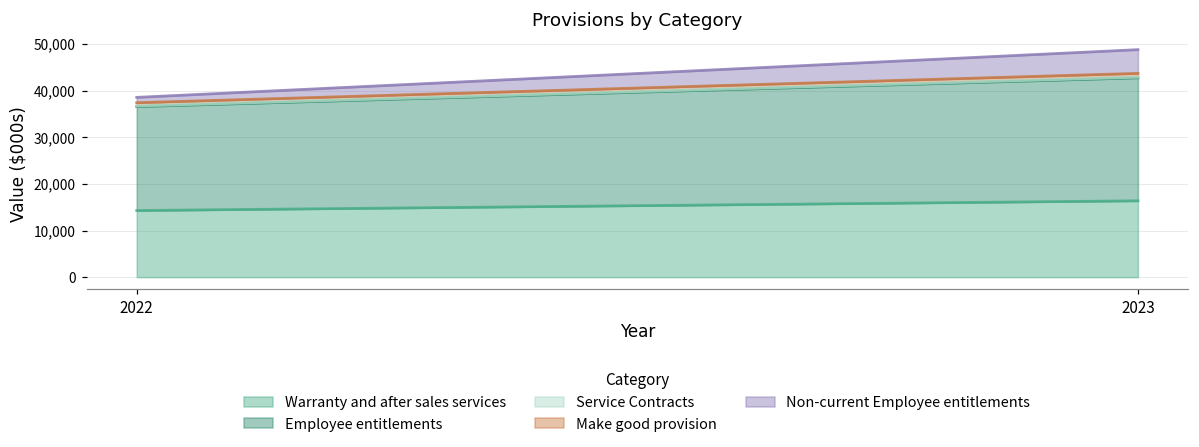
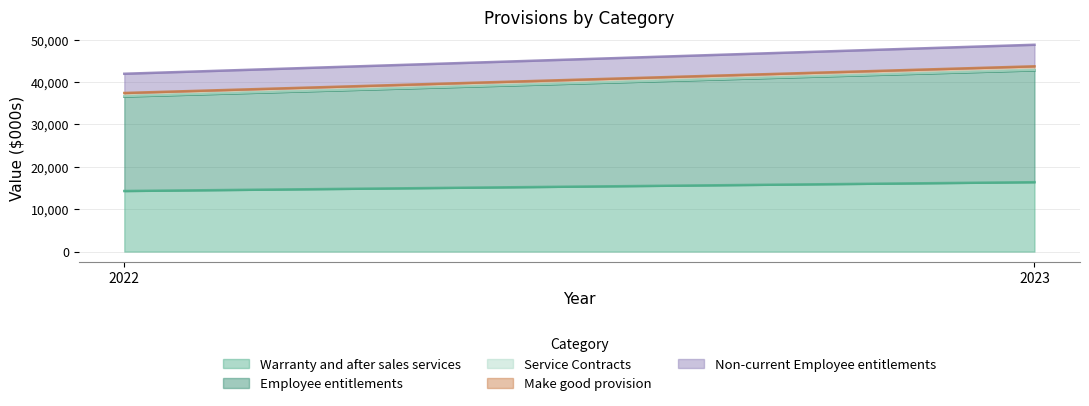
  {
    "Make good provision": {
      "2022": "1,000",
      "2023": "1,000"
    },
    "Non-current Employee entitlements": {
-     "2022": "1,000",
+     "2022": "5,000",
      "2023": "5,000"
    }
  }
